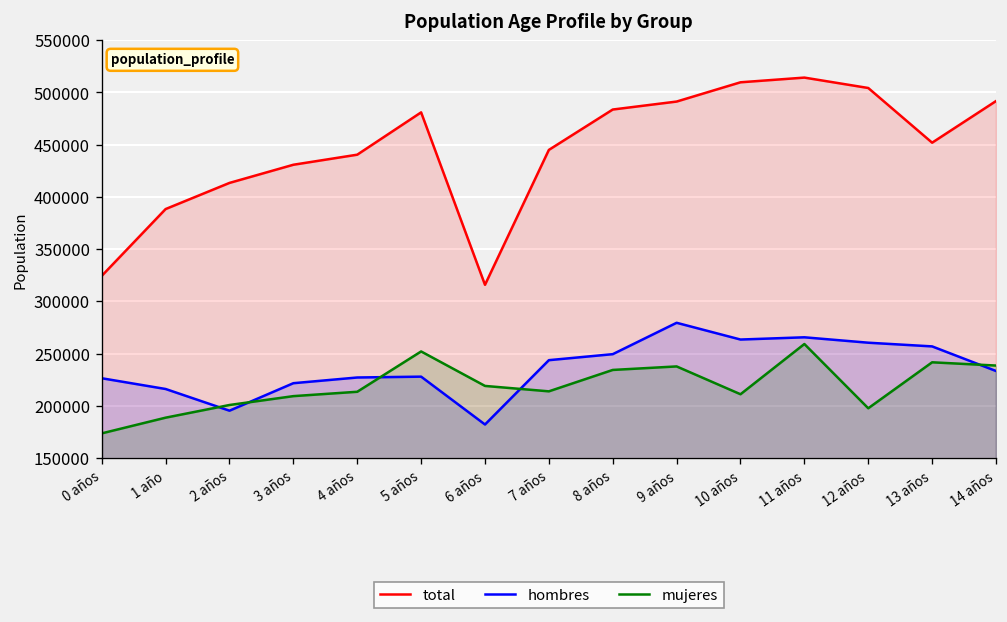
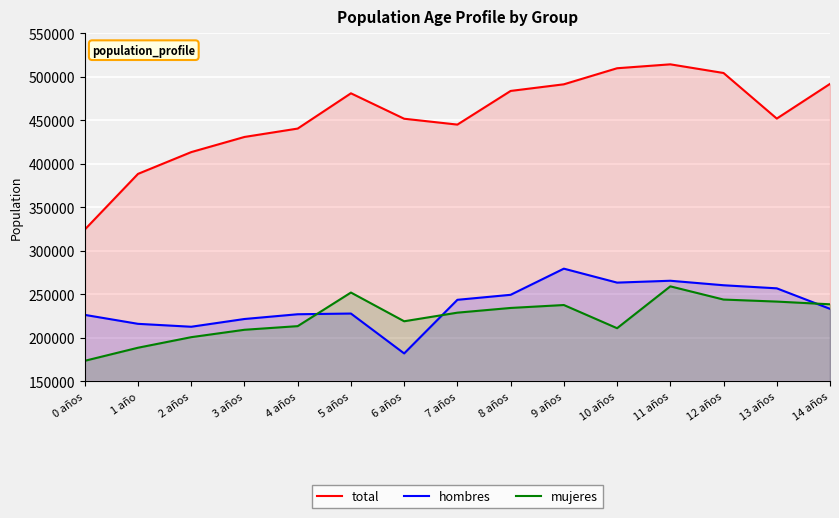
  {
    "total": {
      "0 años": 320000,
      "1 año": 390000,
      "2 años": 410000,
      "3 años": 430000,
      "4 años": 440000,
      "5 años": 480000,
-     "6 años": 320000,
+     "6 años": 450000,
      "7 años": 450000,
      "8 años": 480000,
      "9 años": 490000,
      "10 años": 510000,
      "11 años": 510000,
      "12 años": 500000,
      "13 años": 450000,
      "14 años": 490000
    },
    "hombres": {
      "0 años": 230000,
      "1 año": 220000,
-     "2 años": 200000,
+     "2 años": 210000,
      "3 años": 220000,
      "4 años": 230000,
      "5 años": 230000,
      "6 años": 180000,
      "7 años": 240000,
      "8 años": 250000,
      "9 años": 280000,
      "10 años": 260000,
      "11 años": 270000,
      "12 años": 260000,
      "13 años": 260000,
      "14 años": 230000
    },
    "mujeres": {
      "0 años": 170000,
      "1 año": 190000,
      "2 años": 200000,
      "3 años": 210000,
      "4 años": 210000,
      "5 años": 250000,
      "6 años": 220000,
-     "7 años": 210000,
+     "7 años": 230000,
      "8 años": 230000,
      "9 años": 240000,
      "10 años": 210000,
      "11 años": 260000,
-     "12 años": 200000,
+     "12 años": 240000,
      "13 años": 240000,
      "14 años": 240000
    }
  }
